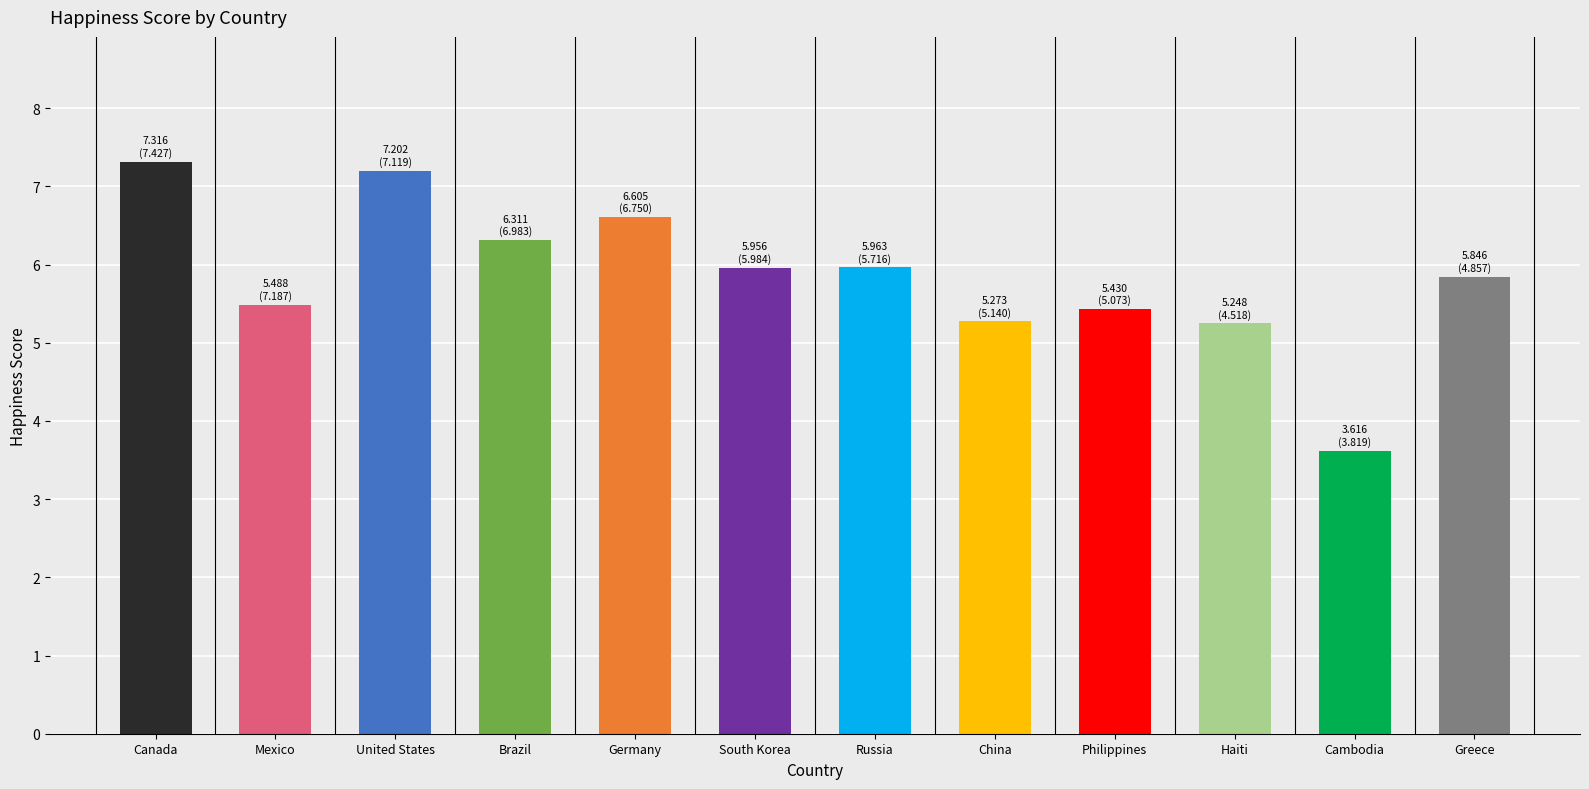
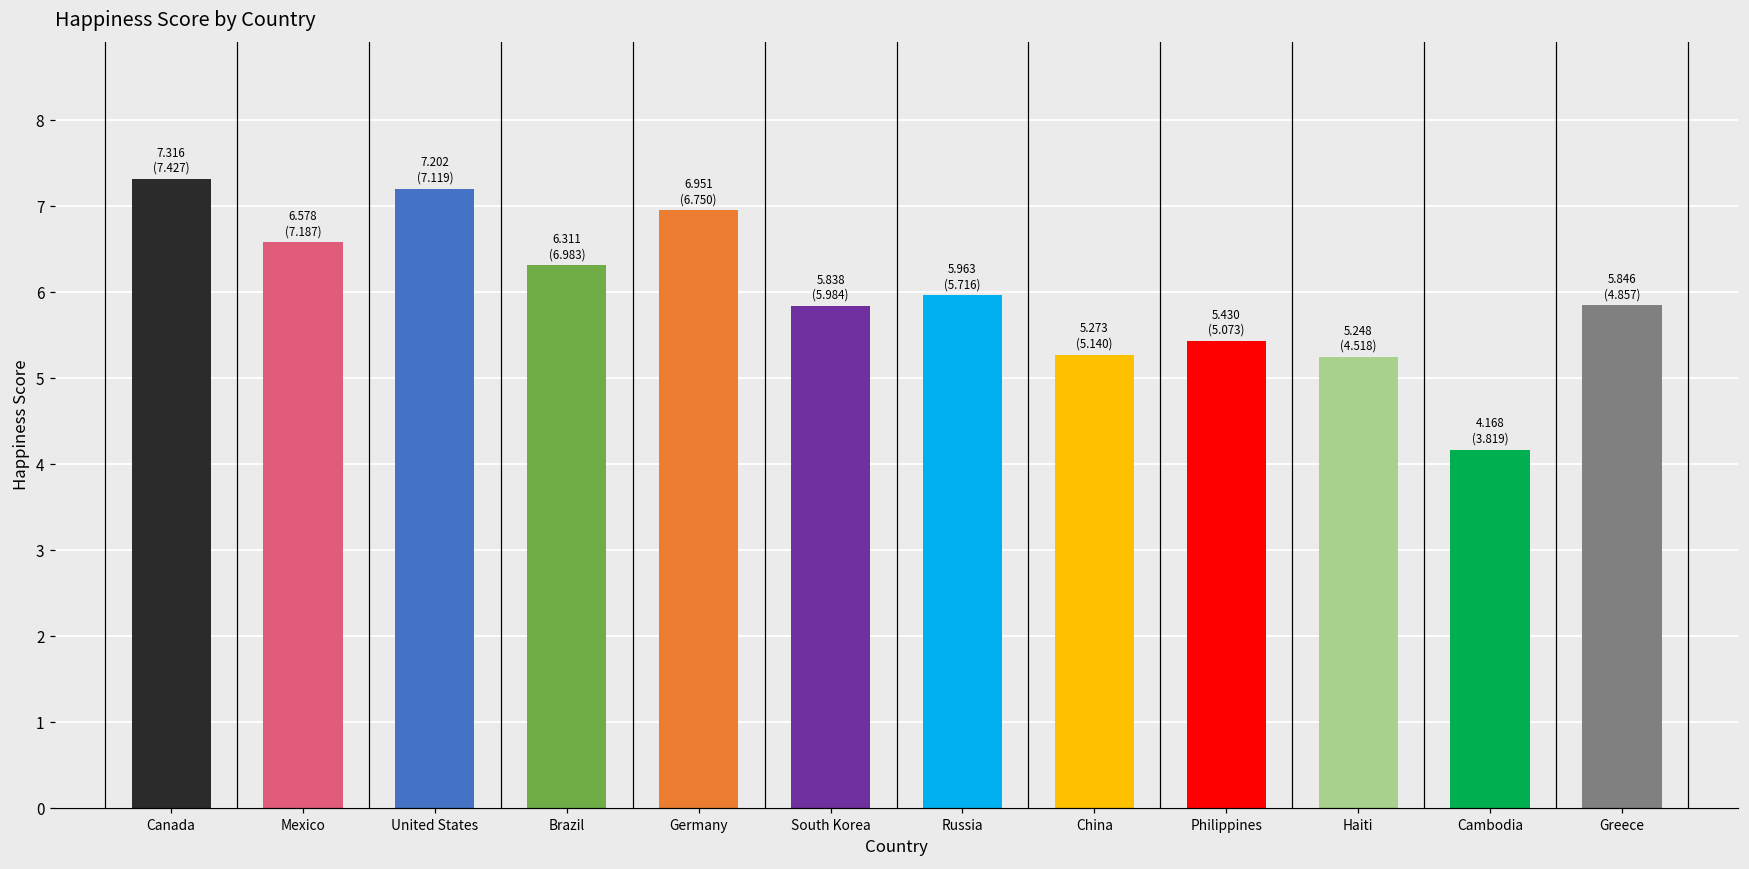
  {
    "Canada": 7.316,
-   "Mexico": 5.488,
+   "Mexico": 6.578,
    "United States": 7.202,
    "Brazil": 6.311,
-   "Germany": 6.605,
-   "South Korea": 5.956,
+   "Germany": 6.951,
+   "South Korea": 5.838,
    "Russia": 5.963,
    "China": 5.273,
    "Philippines": 5.430,
    "Haiti": 5.248,
-   "Cambodia": 3.616,
+   "Cambodia": 4.168,
    "Greece": 5.846
  }
